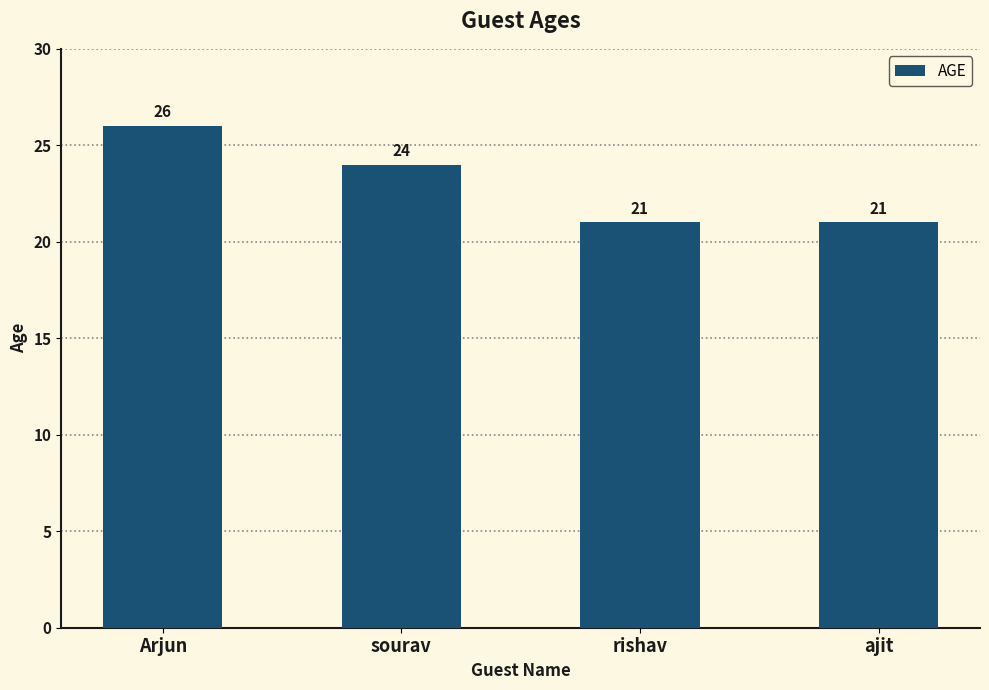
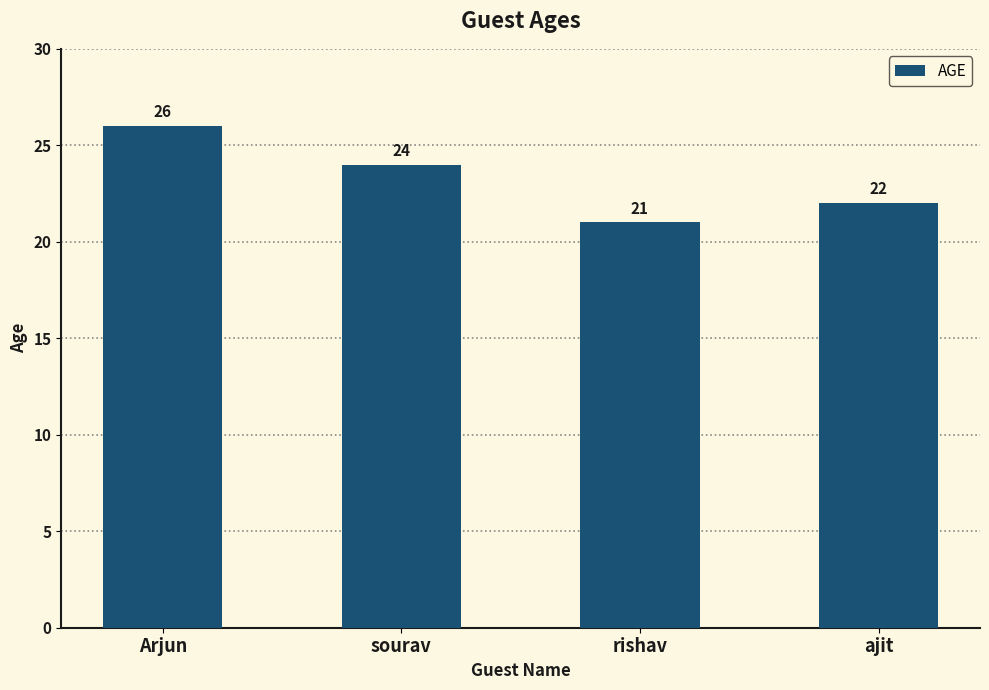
  {
    "Arjun": 26,
    "sourav": 24,
    "rishav": 21,
-   "ajit": 21
+   "ajit": 22
  }
